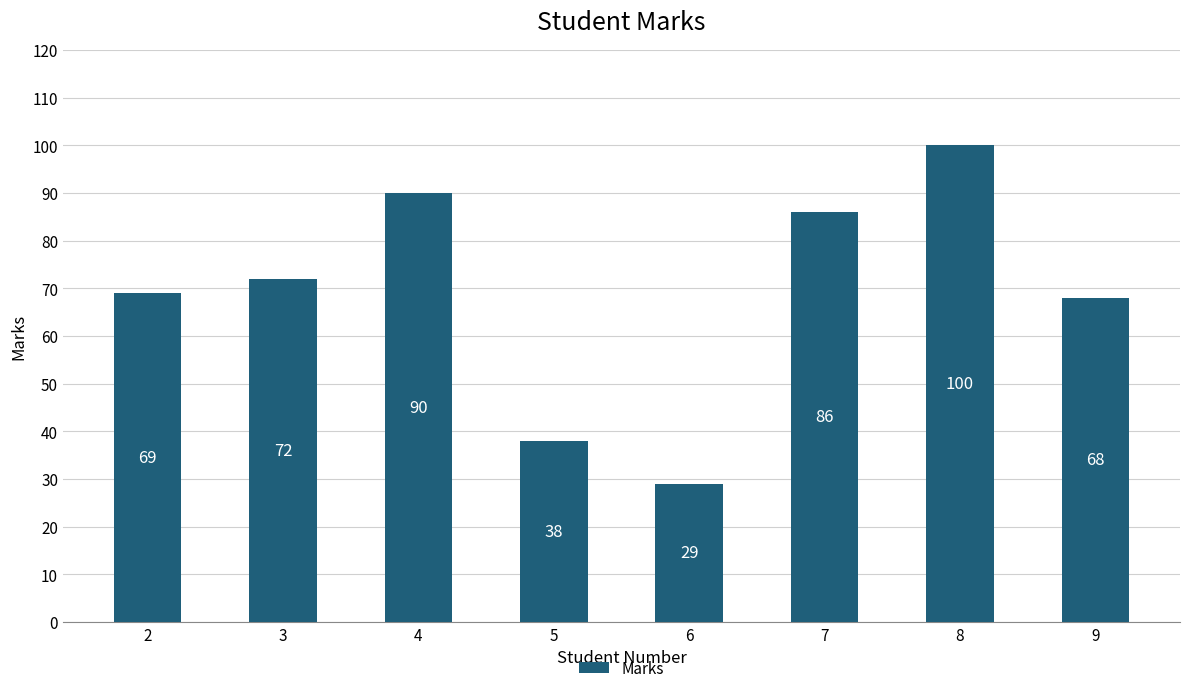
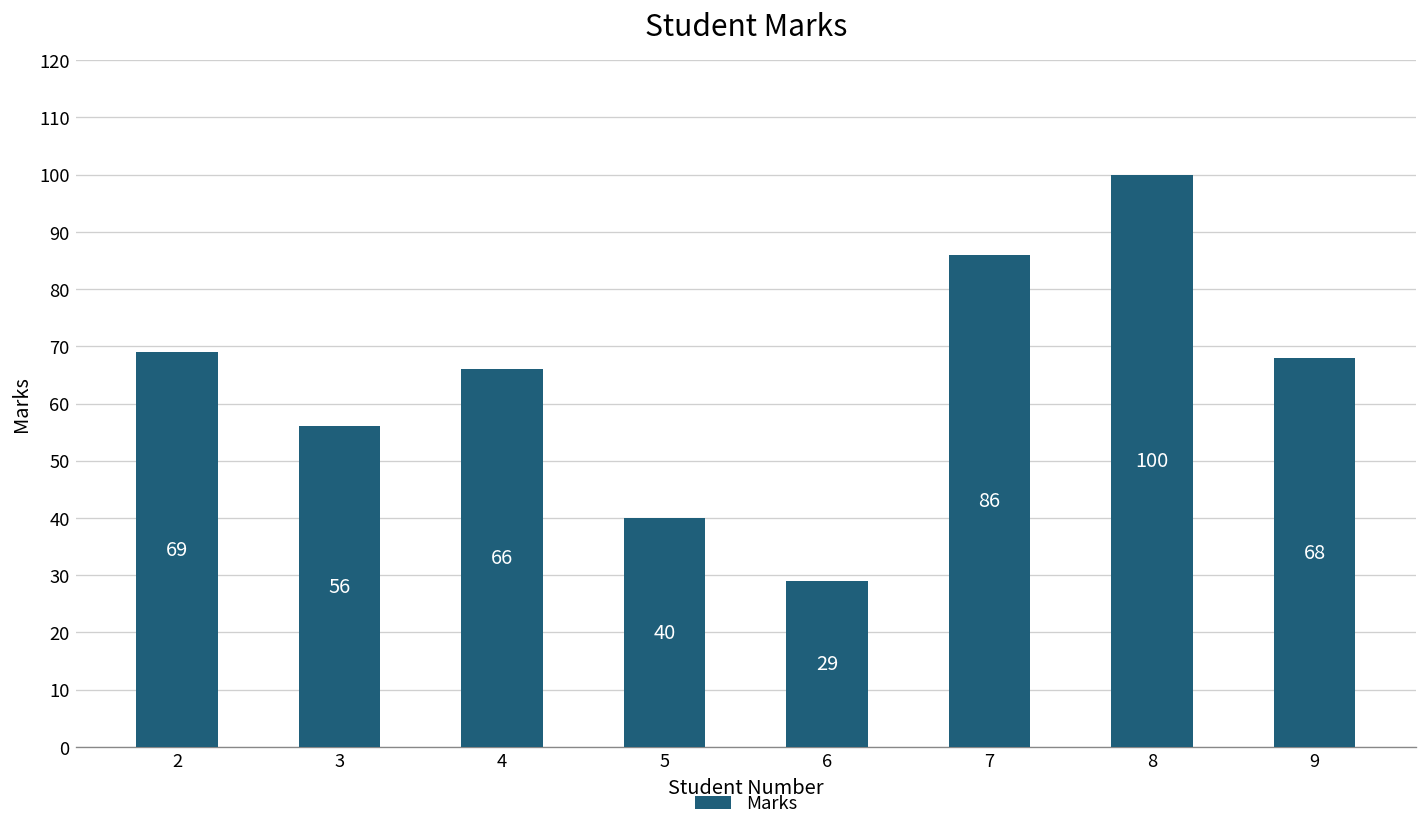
  {
    "2": 69,
-   "3": 72,
-   "4": 90,
-   "5": 38,
+   "3": 56,
+   "4": 66,
+   "5": 40,
    "6": 29,
    "7": 86,
    "8": 100,
    "9": 68
  }
